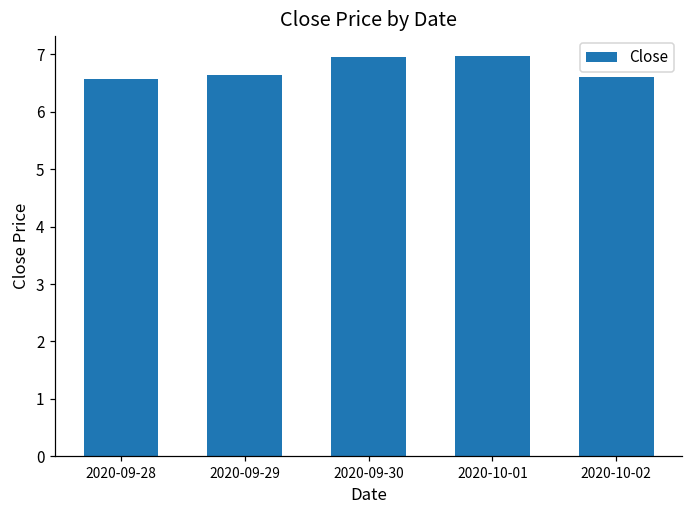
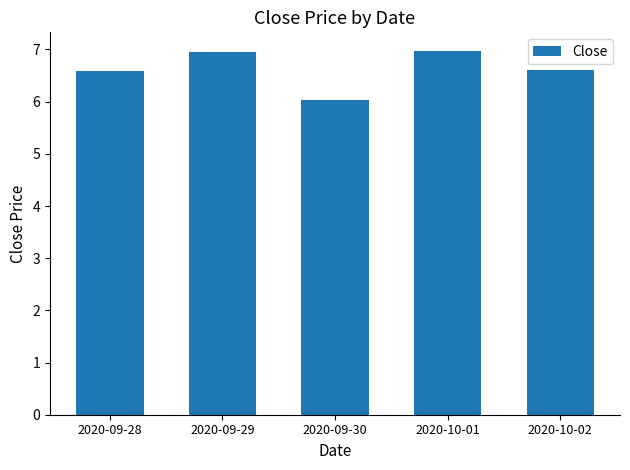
  {
    "2020-09-28": 6.6,
-   "2020-09-29": 6.6,
-   "2020-09-30": 7.0,
+   "2020-09-29": 7.0,
+   "2020-09-30": 6.0,
    "2020-10-01": 7.0,
    "2020-10-02": 6.6
  }
